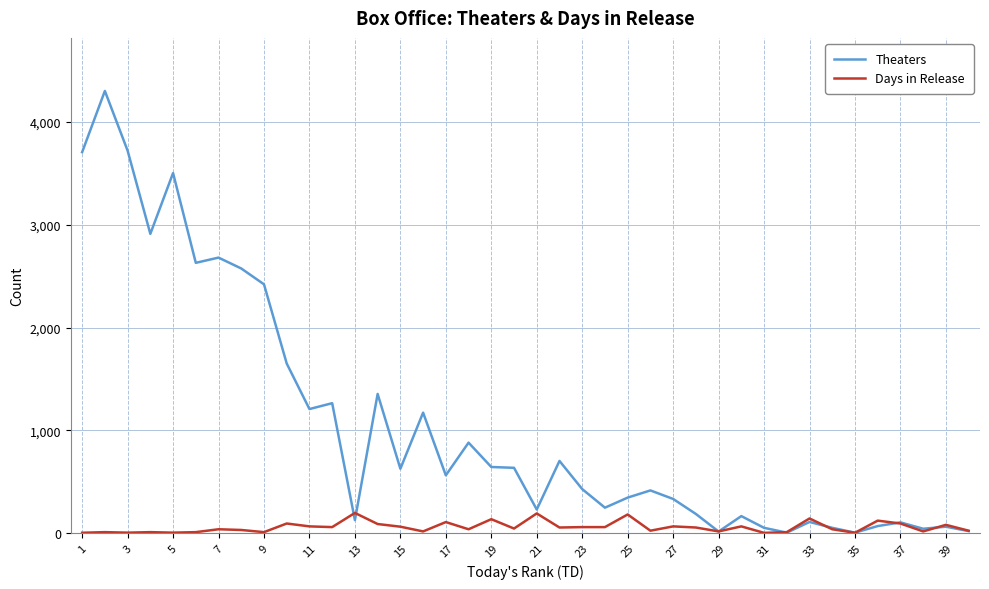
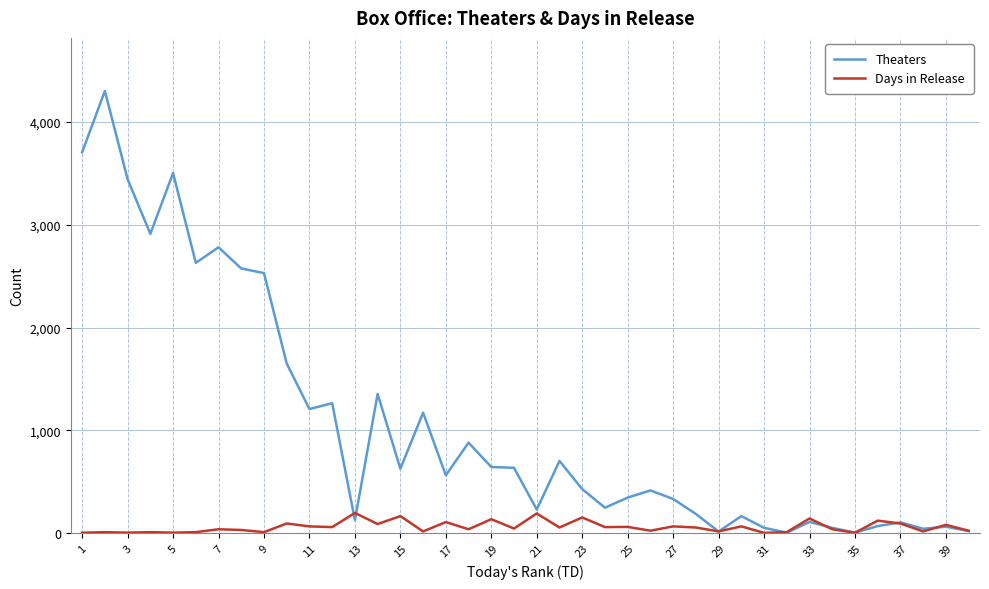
  {
    "Theaters": {
      "1": "3,710",
-     "3": "3,720",
+     "3": "3,440",
      "5": "3,500",
-     "7": "2,680",
-     "9": "2,420",
+     "7": "2,780",
+     "9": "2,530",
      "11": "1,210",
      "13": "130",
      "15": "630",
      "17": "560",
      "19": "640",
      "21": "230",
      "23": "430",
      "25": "350",
      "27": "330",
      "31": "50",
      "33": "110"
    },
    "Days in Release": {
      "1": "0",
      "3": "0",
      "5": "0",
      "7": "40",
      "9": "10",
      "11": "70",
      "13": "200",
-     "15": "60",
+     "15": "170",
      "17": "110",
      "19": "140",
      "21": "190",
-     "23": "60",
-     "25": "180",
+     "23": "150",
+     "25": "60",
      "27": "70",
      "31": "0",
      "33": "140"
    }
  }
